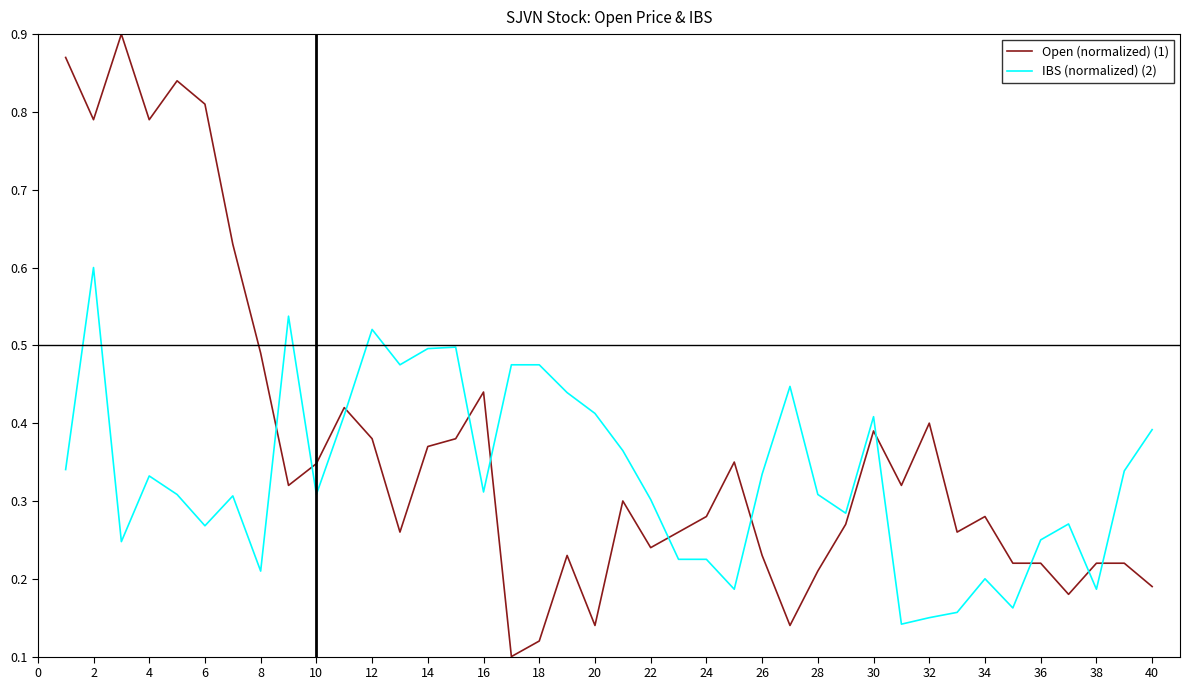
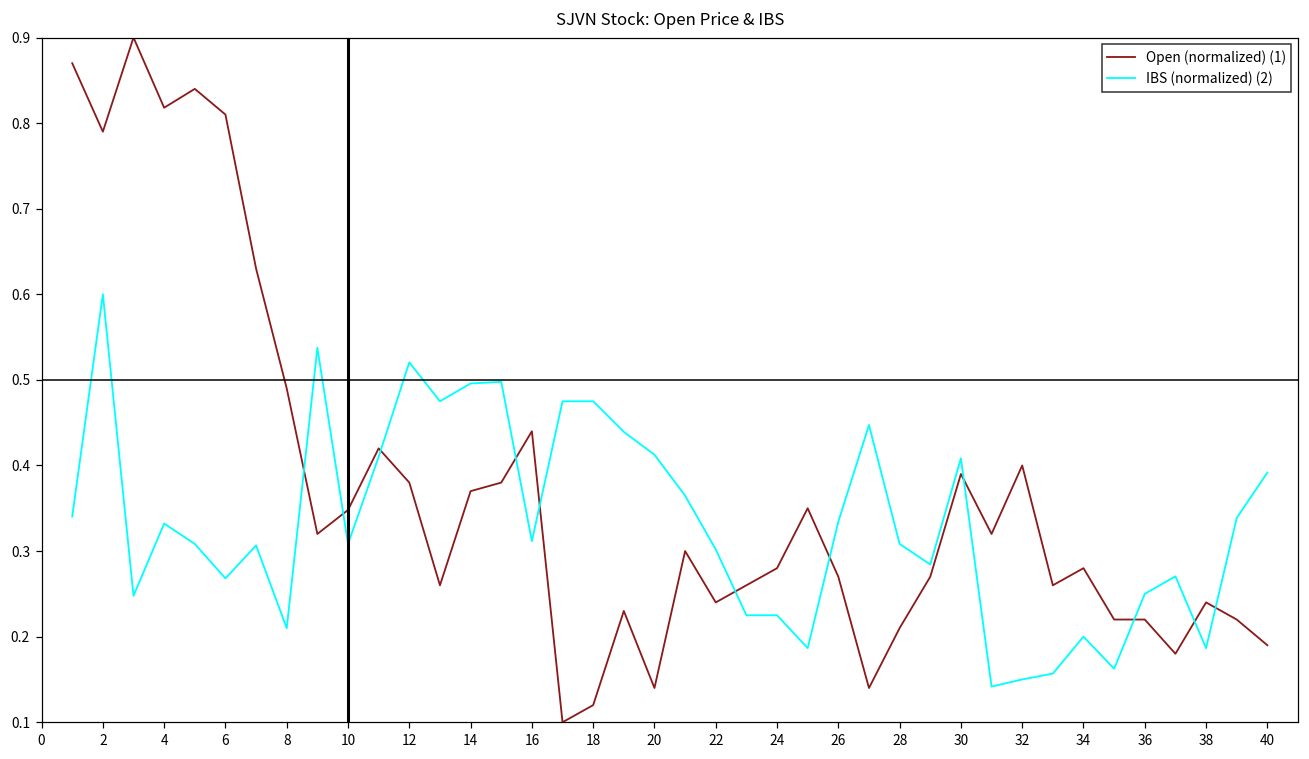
  {
    "Open (normalized) (1)": {
      "2": 0.79,
-     "4": 0.79,
+     "4": 0.82,
      "6": 0.81,
      "8": 0.49,
      "10": 0.35,
      "12": 0.38,
      "14": 0.37,
      "16": 0.44,
      "18": 0.12,
      "20": 0.14,
      "22": 0.24,
      "24": 0.28,
-     "26": 0.23,
+     "26": 0.27,
      "28": 0.21,
      "30": 0.39,
      "32": 0.40,
      "34": 0.28,
      "36": 0.22,
-     "38": 0.22,
+     "38": 0.24,
      "40": 0.19
    },
    "IBS (normalized) (2)": {
      "2": 0.60,
      "4": 0.33,
      "6": 0.27,
      "8": 0.21,
      "10": 0.31,
      "12": 0.52,
      "14": 0.50,
      "16": 0.31,
      "18": 0.48,
      "20": 0.41,
      "22": 0.30,
      "24": 0.23,
      "26": 0.33,
      "28": 0.31,
      "30": 0.41,
      "32": 0.15,
      "34": 0.20,
      "36": 0.25,
      "38": 0.19,
      "40": 0.39
    }
  }
